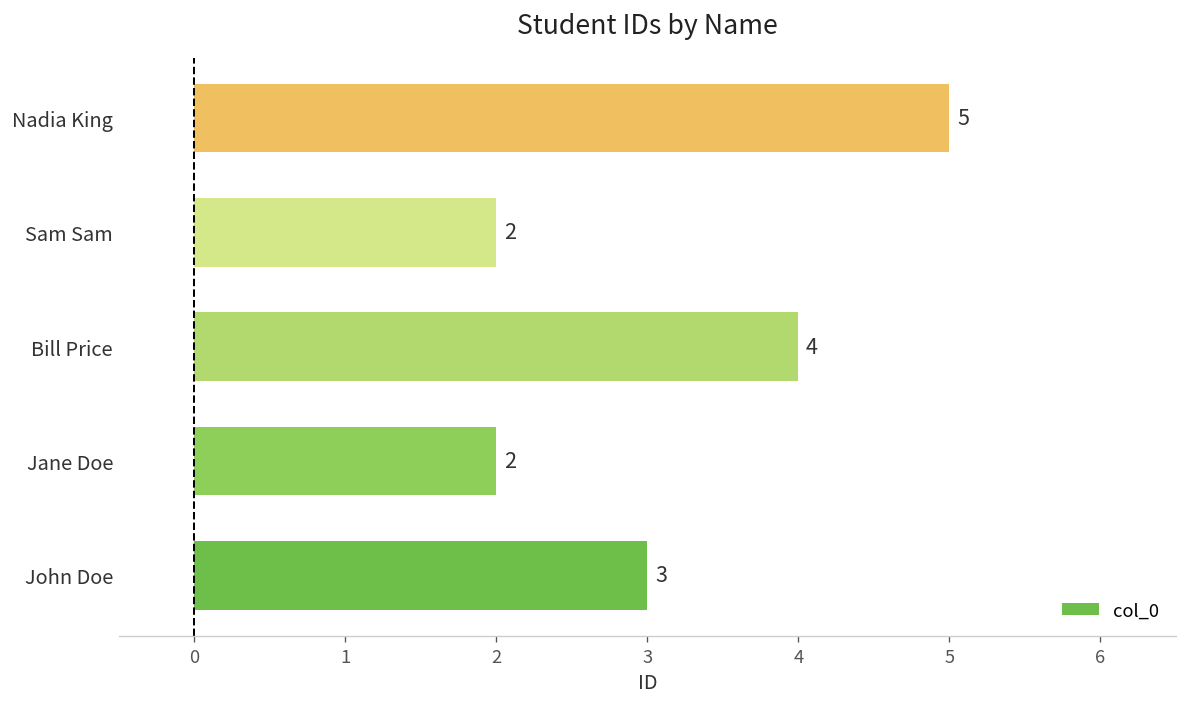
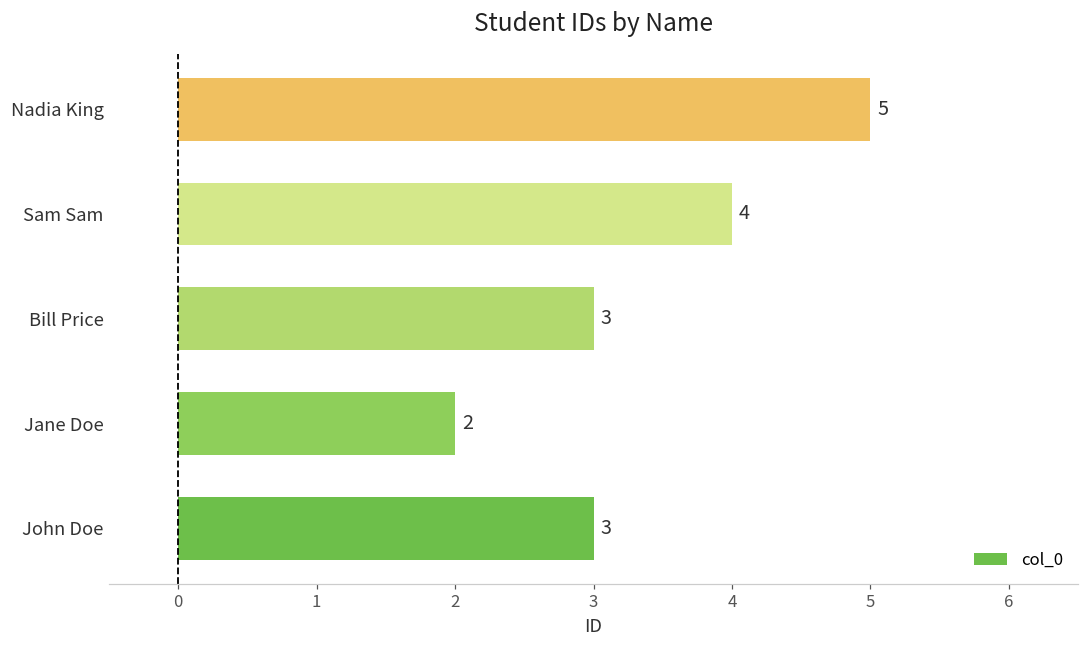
  {
    "Nadia King": 5,
-   "Sam Sam": 2,
-   "Bill Price": 4,
+   "Sam Sam": 4,
+   "Bill Price": 3,
    "Jane Doe": 2,
    "John Doe": 3
  }
